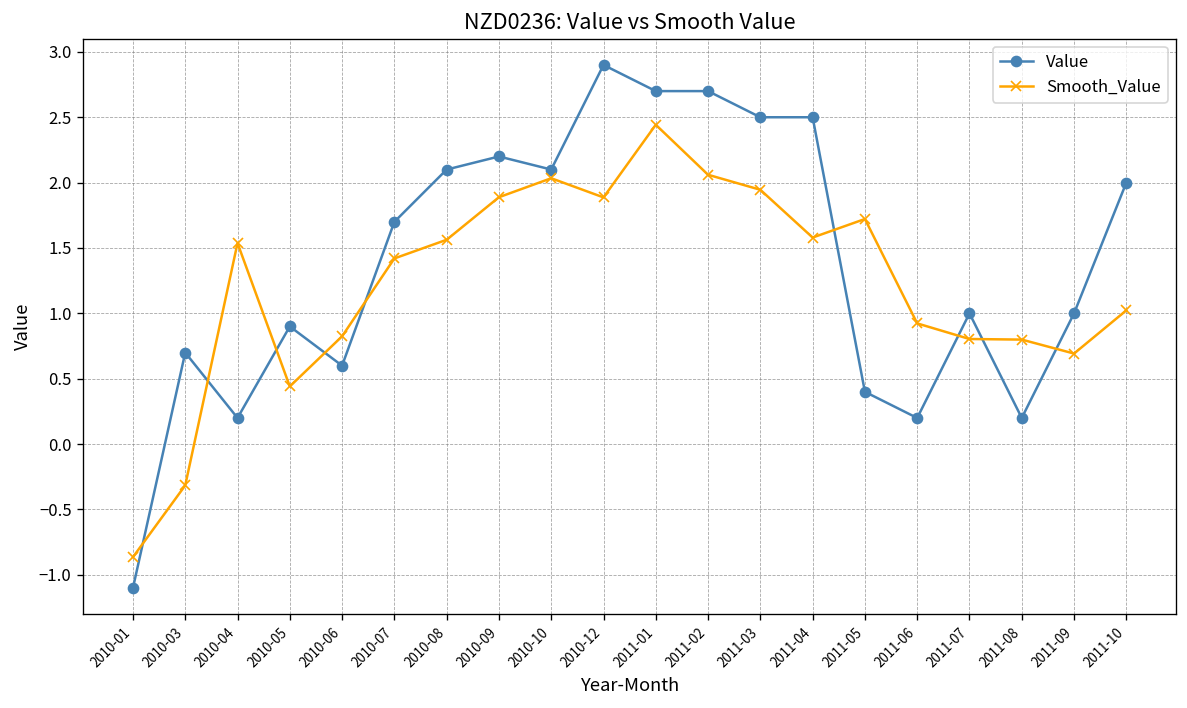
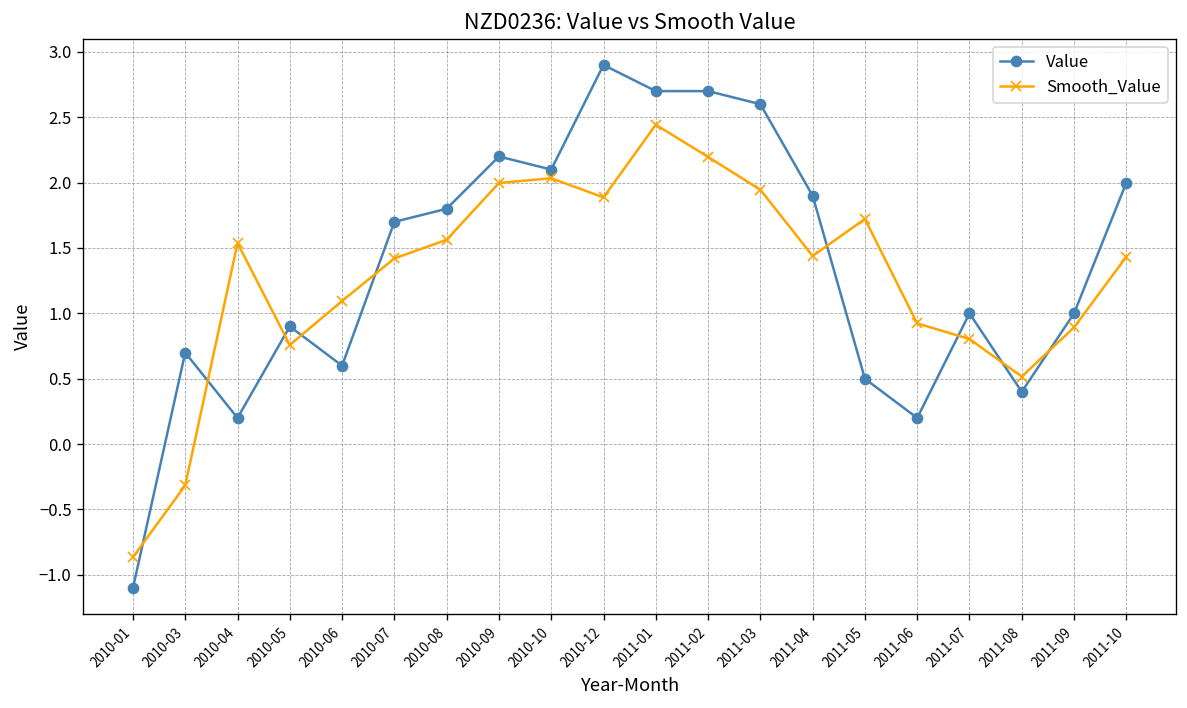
  {
    "Value": {
      "2010-01": -1.1,
      "2010-03": 0.7,
      "2010-04": 0.2,
      "2010-05": 0.9,
      "2010-06": 0.6,
      "2010-07": 1.7,
-     "2010-08": 2.1,
+     "2010-08": 1.8,
      "2010-09": 2.2,
      "2010-10": 2.1,
      "2010-12": 2.9,
      "2011-01": 2.7,
      "2011-02": 2.7,
-     "2011-03": 2.5,
-     "2011-04": 2.5,
-     "2011-05": 0.4,
+     "2011-03": 2.6,
+     "2011-04": 1.9,
+     "2011-05": 0.5,
      "2011-06": 0.2,
      "2011-07": 1.0,
-     "2011-08": 0.2,
+     "2011-08": 0.4,
      "2011-09": 1.0,
      "2011-10": 2.0
    },
    "Smooth_Value": {
      "2010-01": -0.86,
      "2010-03": -0.32,
      "2010-04": 1.54,
-     "2010-05": 0.44,
-     "2010-06": 0.82,
+     "2010-05": 0.76,
+     "2010-06": 1.09,
      "2010-07": 1.42,
      "2010-08": 1.56,
-     "2010-09": 1.89,
+     "2010-09": 2.00,
      "2010-10": 2.03,
      "2010-12": 1.89,
      "2011-01": 2.44,
-     "2011-02": 2.06,
+     "2011-02": 2.20,
      "2011-03": 1.95,
-     "2011-04": 1.58,
+     "2011-04": 1.44,
      "2011-05": 1.72,
      "2011-06": 0.92,
      "2011-07": 0.80,
-     "2011-08": 0.80,
-     "2011-09": 0.69,
-     "2011-10": 1.02
+     "2011-08": 0.52,
+     "2011-09": 0.89,
+     "2011-10": 1.43
    }
  }
